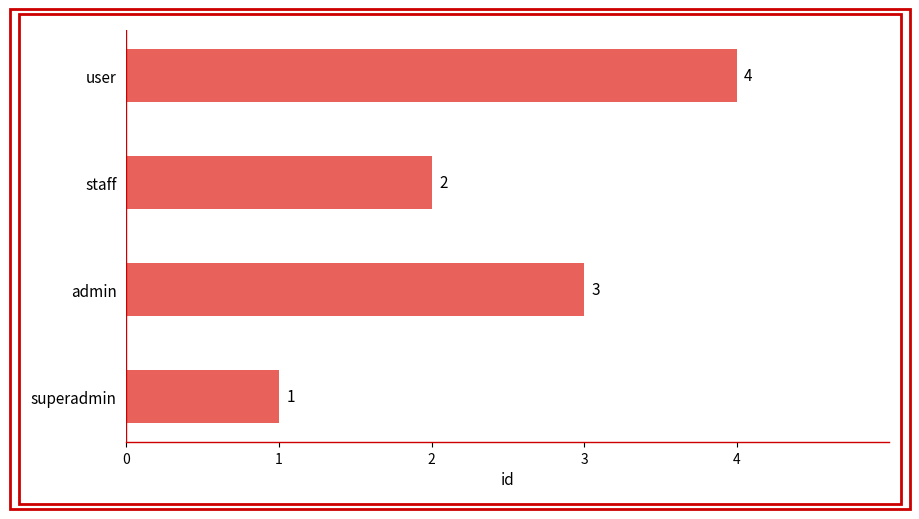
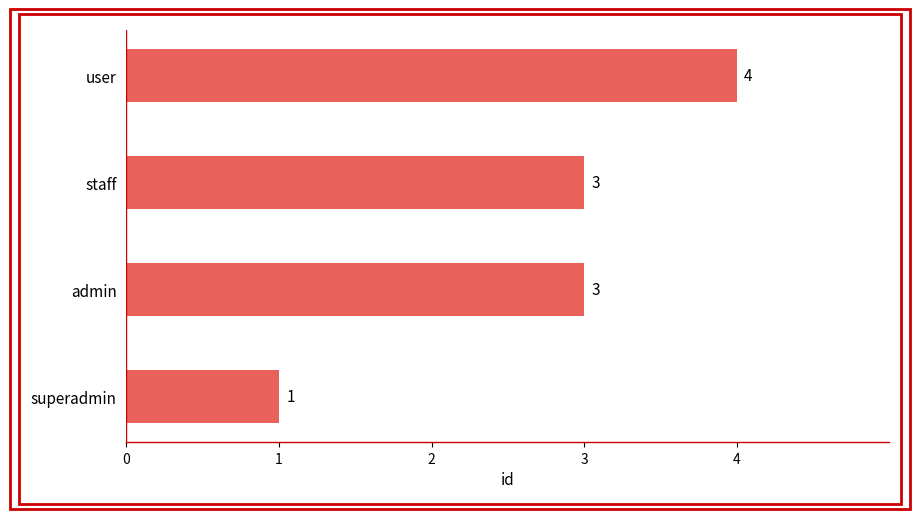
  {
    "user": 4,
-   "staff": 2,
+   "staff": 3,
    "admin": 3,
    "superadmin": 1
  }
